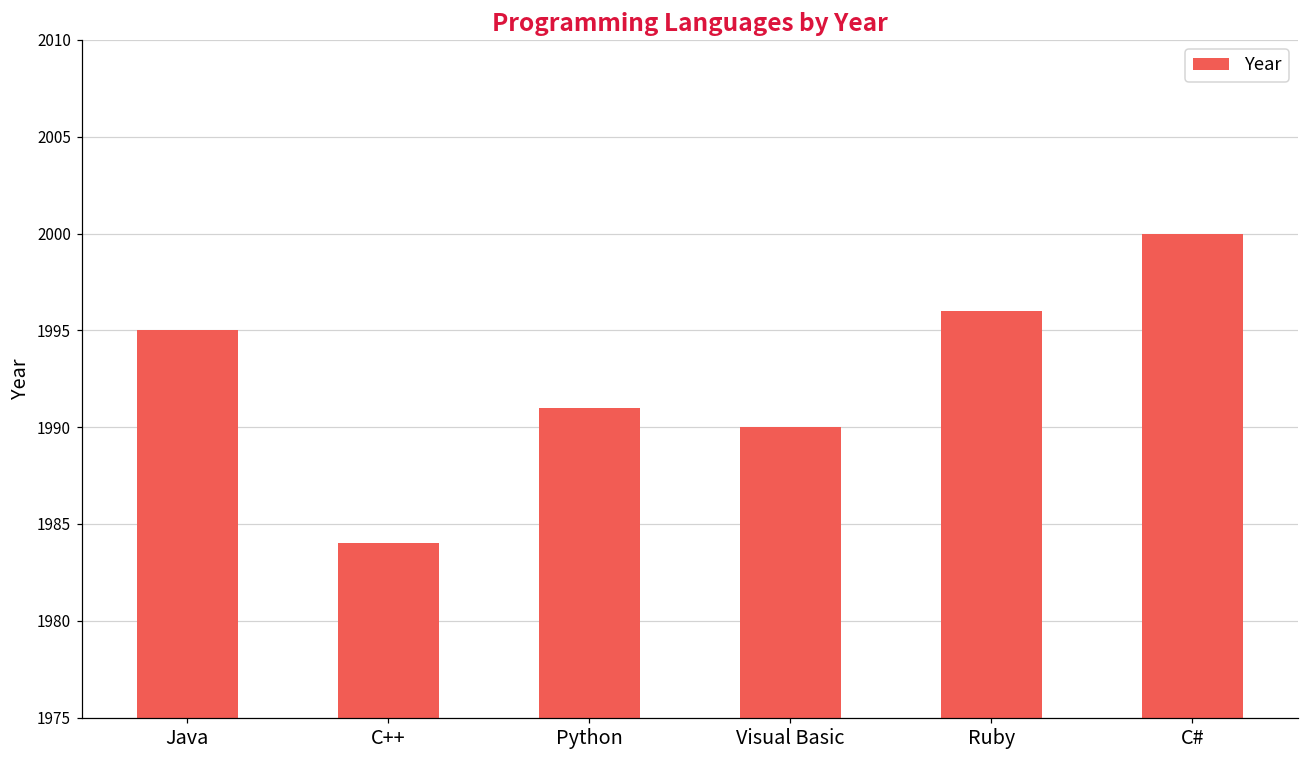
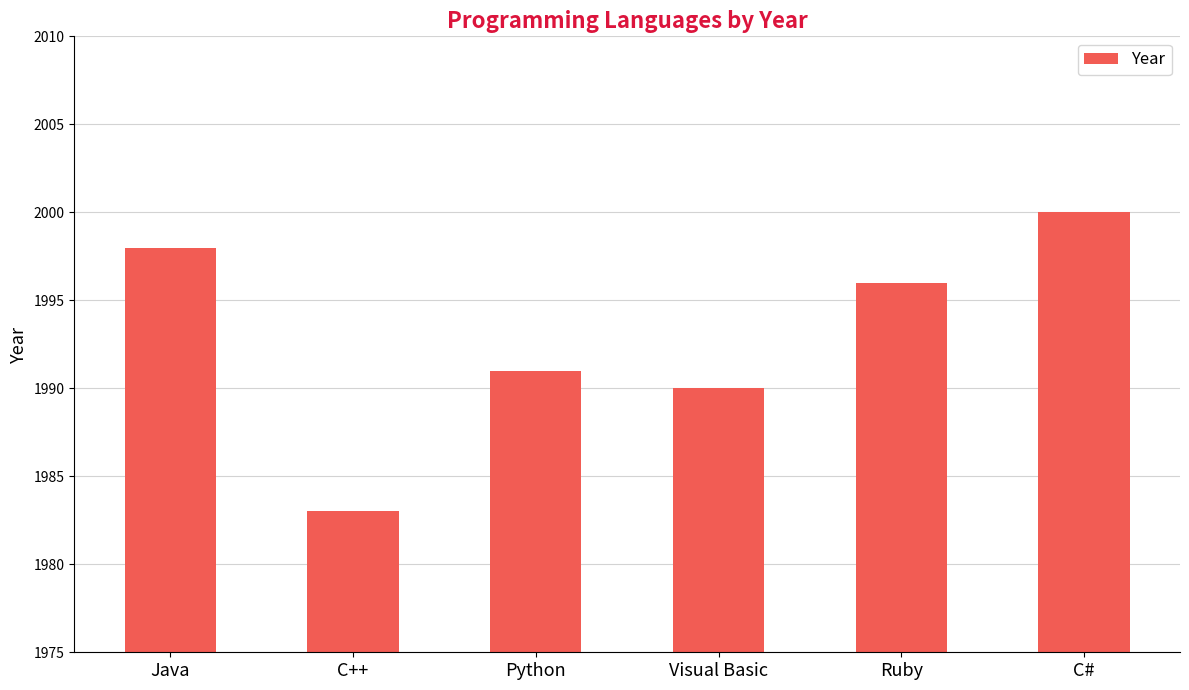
  {
-   "Java": 1995,
-   "C++": 1984,
+   "Java": 1998,
+   "C++": 1983,
    "Python": 1991,
    "Visual Basic": 1990,
    "Ruby": 1996,
    "C#": 2000
  }
